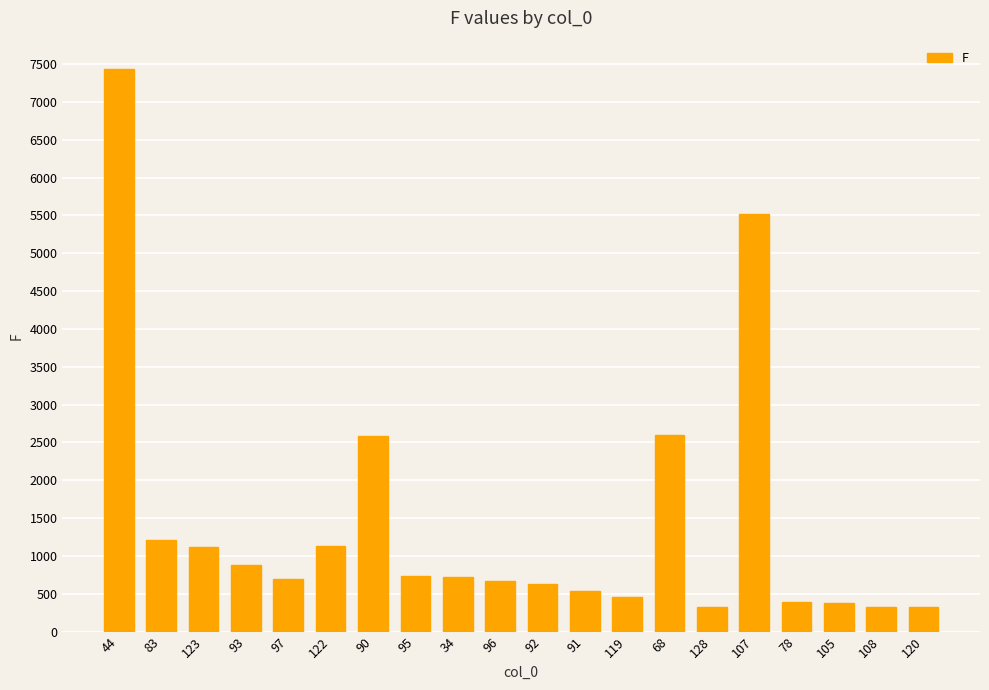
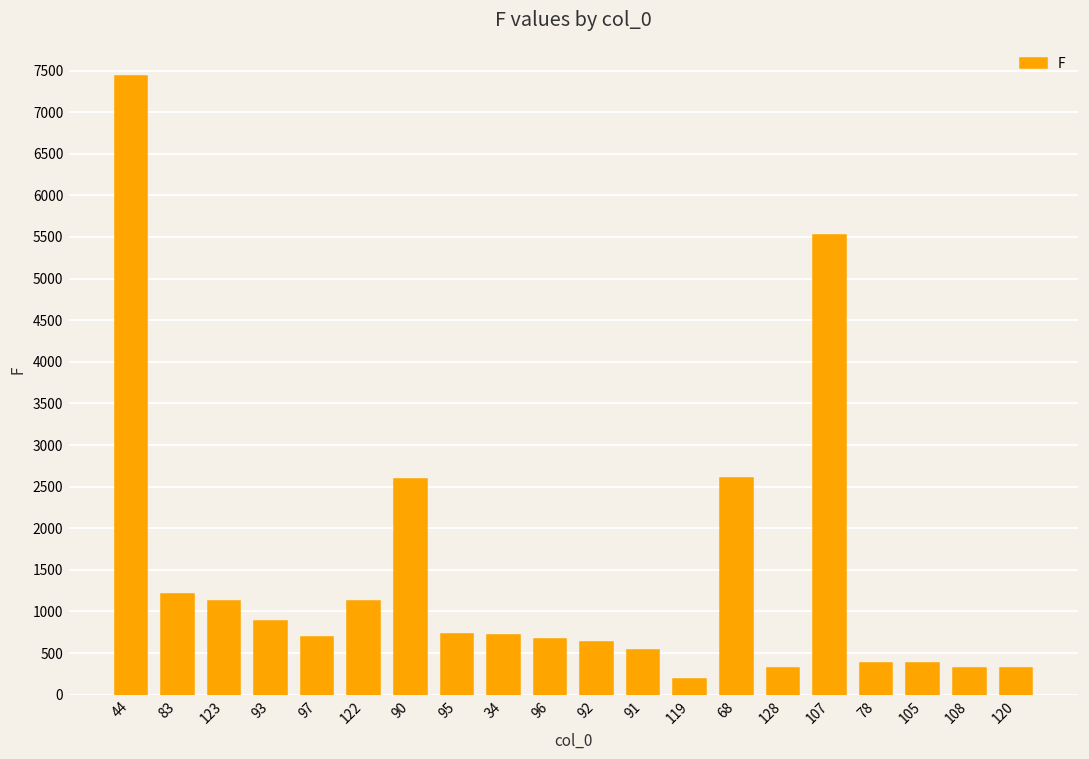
  {
    "44": 7400,
    "83": 1200,
    "123": 1100,
    "93": 900,
    "97": 700,
    "122": 1100,
    "90": 2600,
    "95": 700,
    "34": 700,
    "96": 700,
    "92": 600,
    "91": 500,
-   "119": 500,
+   "119": 200,
    "68": 2600,
    "128": 300,
    "107": 5500,
    "78": 400,
    "105": 400,
    "108": 300,
    "120": 300
  }
